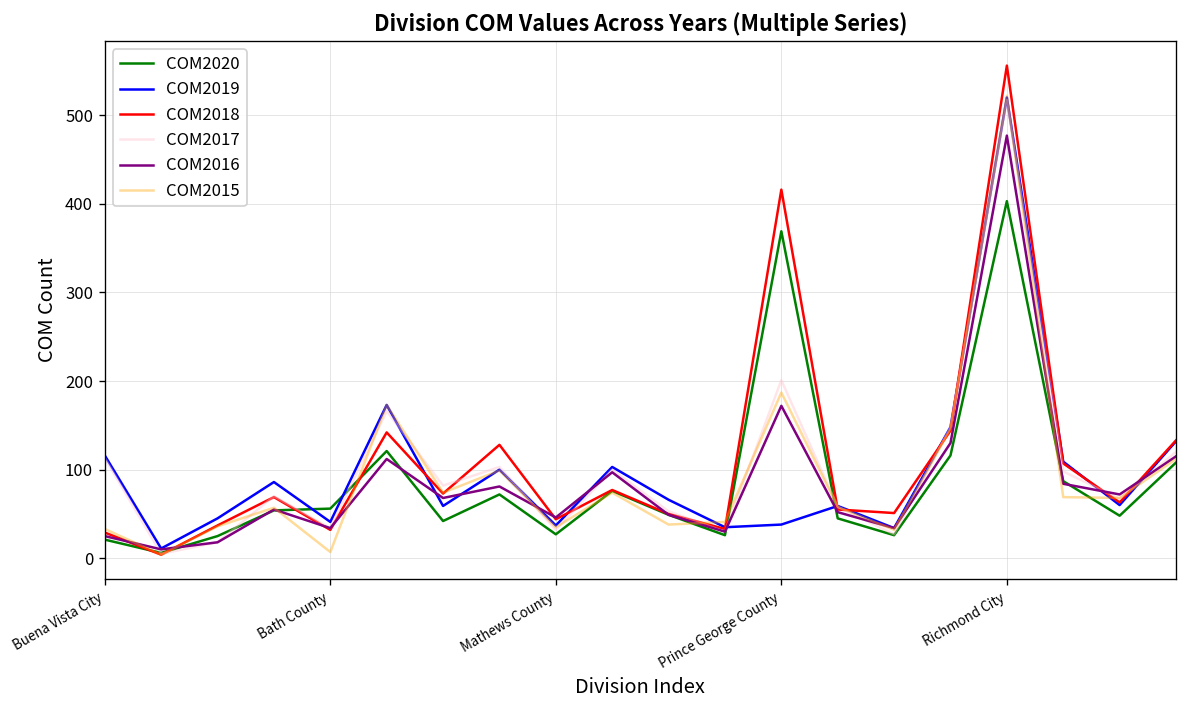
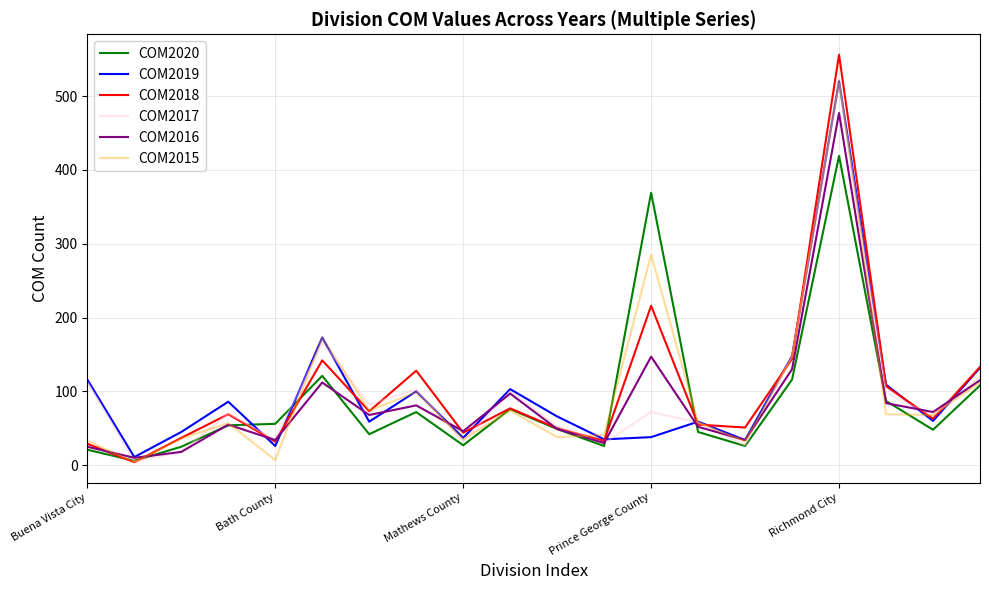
  {
    "COM2020": {
      "Buena Vista City": 20,
      "Bath County": 60,
      "Mathews County": 30,
      "Prince George County": 370,
-     "Richmond City": 400
+     "Richmond City": 420
    },
    "COM2019": {
-     "Bath County": 40,
+     "Bath County": 30,
      "Prince George County": 40
    },
    "COM2018": {
      "Buena Vista City": 30,
-     "Prince George County": 420,
+     "Prince George County": 220,
      "Richmond City": 560
    },
    "COM2017": {
-     "Prince George County": 200
+     "Prince George County": 70
    },
    "COM2016": {
      "Buena Vista City": 30,
-     "Prince George County": 170,
+     "Prince George County": 150,
      "Richmond City": 480
    },
    "COM2015": {
      "Buena Vista City": 30,
      "Bath County": 10,
-     "Prince George County": 190
+     "Prince George County": 290
    }
  }
